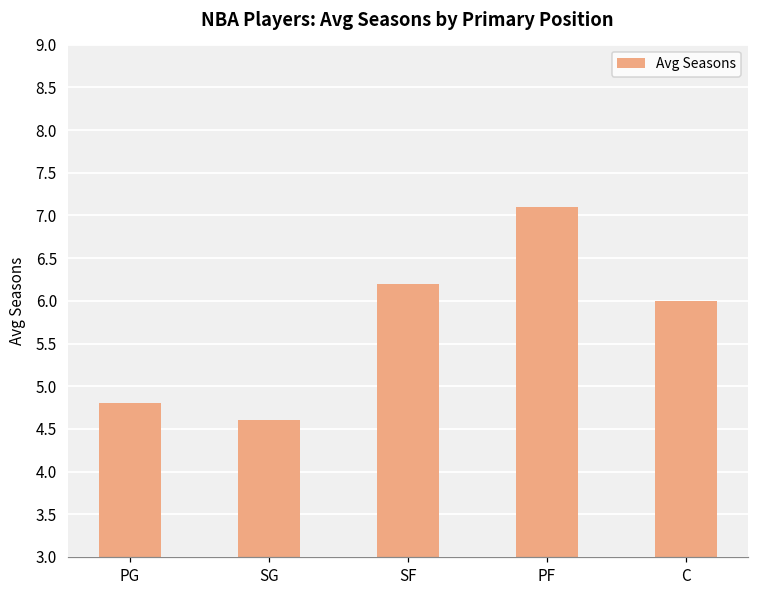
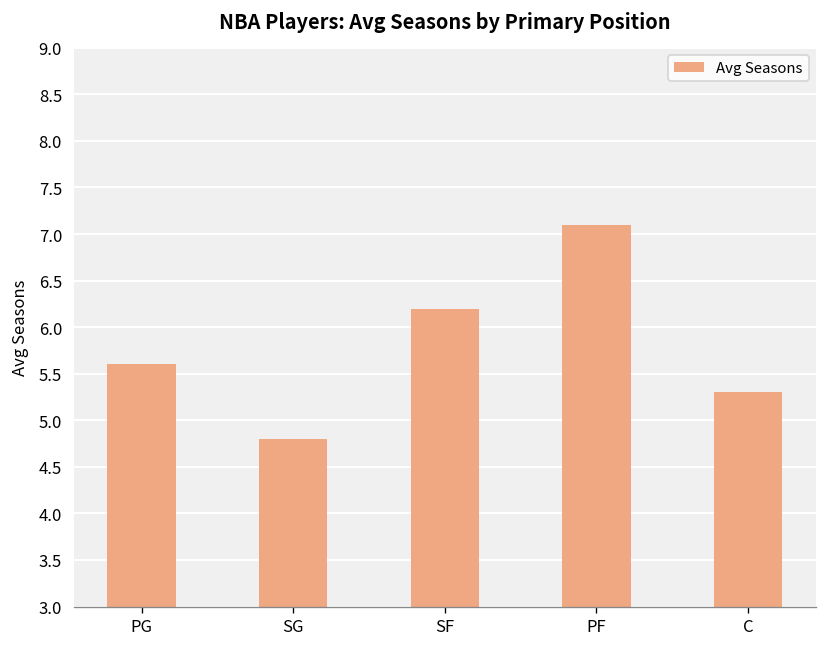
  {
-   "PG": 4.8,
-   "SG": 4.6,
+   "PG": 5.6,
+   "SG": 4.8,
    "SF": 6.2,
    "PF": 7.1,
-   "C": 6.0
+   "C": 5.3
  }
